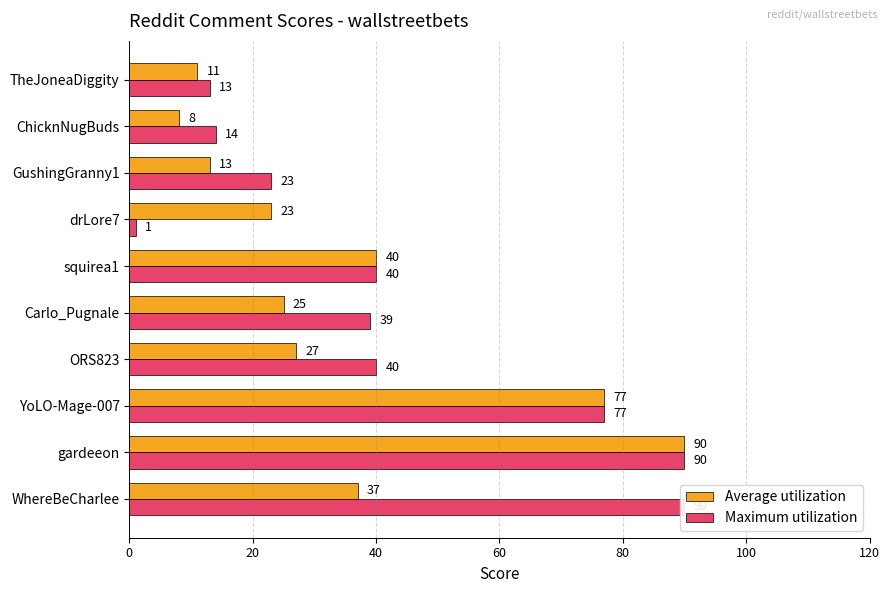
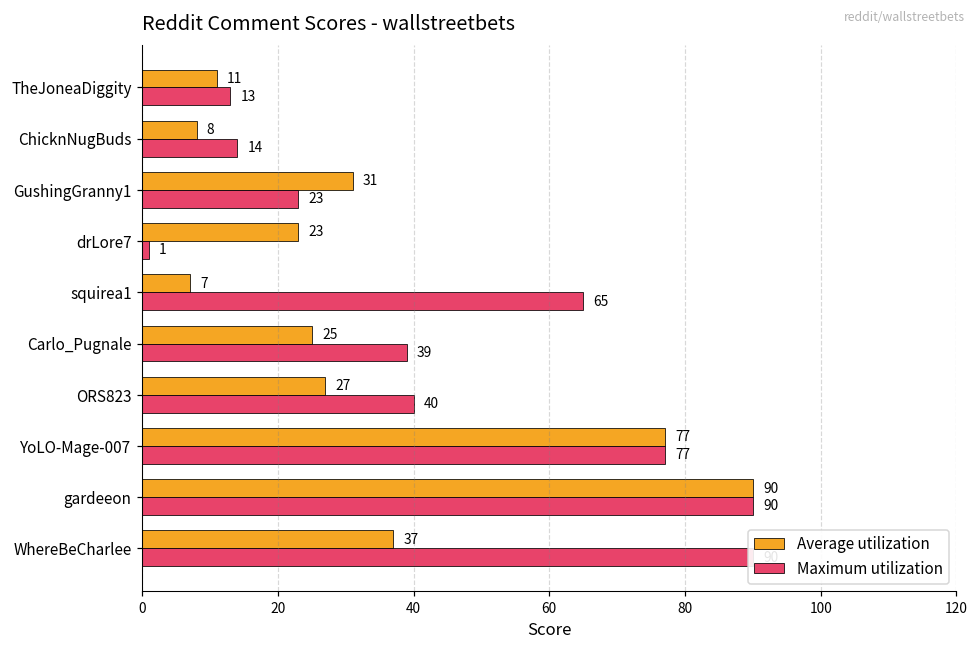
  {
    "Average utilization": {
      "TheJoneaDiggity": 11,
      "ChicknNugBuds": 8,
-     "GushingGranny1": 13,
+     "GushingGranny1": 31,
      "drLore7": 23,
-     "squirea1": 40,
+     "squirea1": 7,
      "Carlo_Pugnale": 25,
      "ORS823": 27,
      "YoLO-Mage-007": 77,
      "gardeeon": 90,
      "WhereBeCharlee": 37
    },
    "Maximum utilization": {
      "TheJoneaDiggity": 13,
      "ChicknNugBuds": 14,
      "GushingGranny1": 23,
      "drLore7": 1,
-     "squirea1": 40,
+     "squirea1": 65,
      "Carlo_Pugnale": 39,
      "ORS823": 40,
      "YoLO-Mage-007": 77,
      "gardeeon": 90
    }
  }
